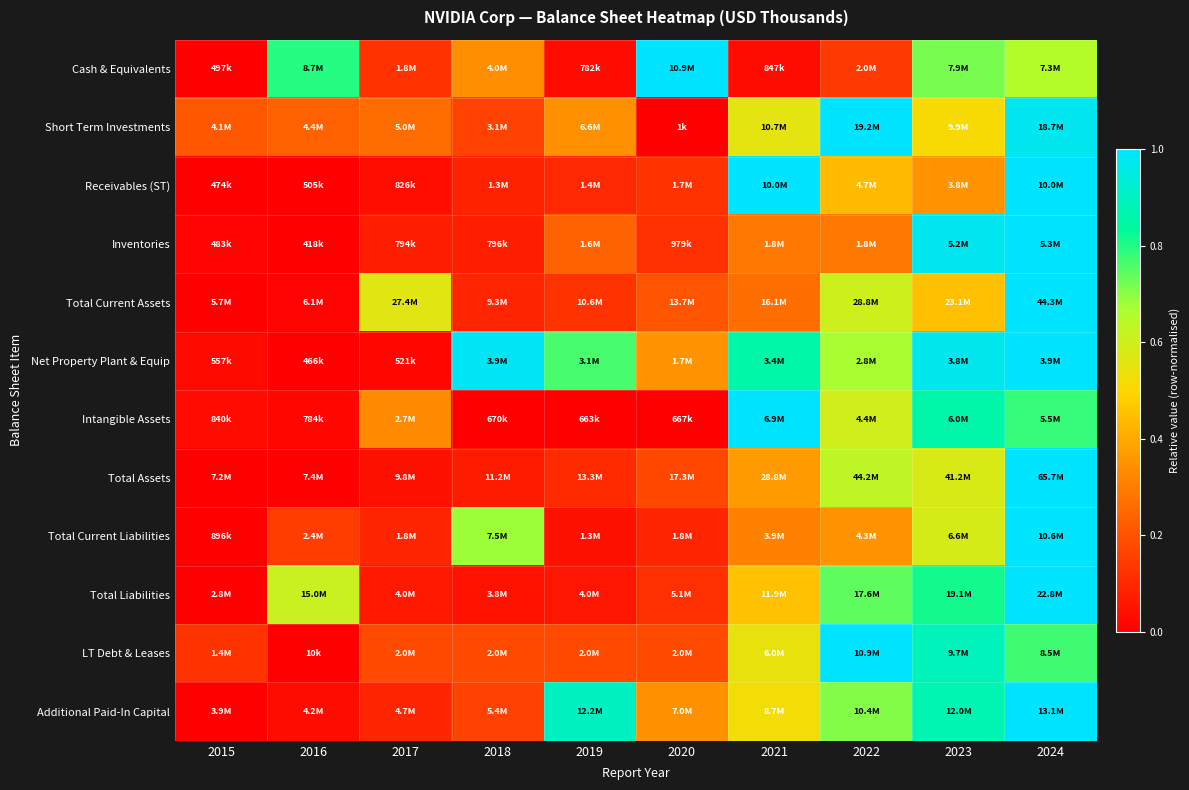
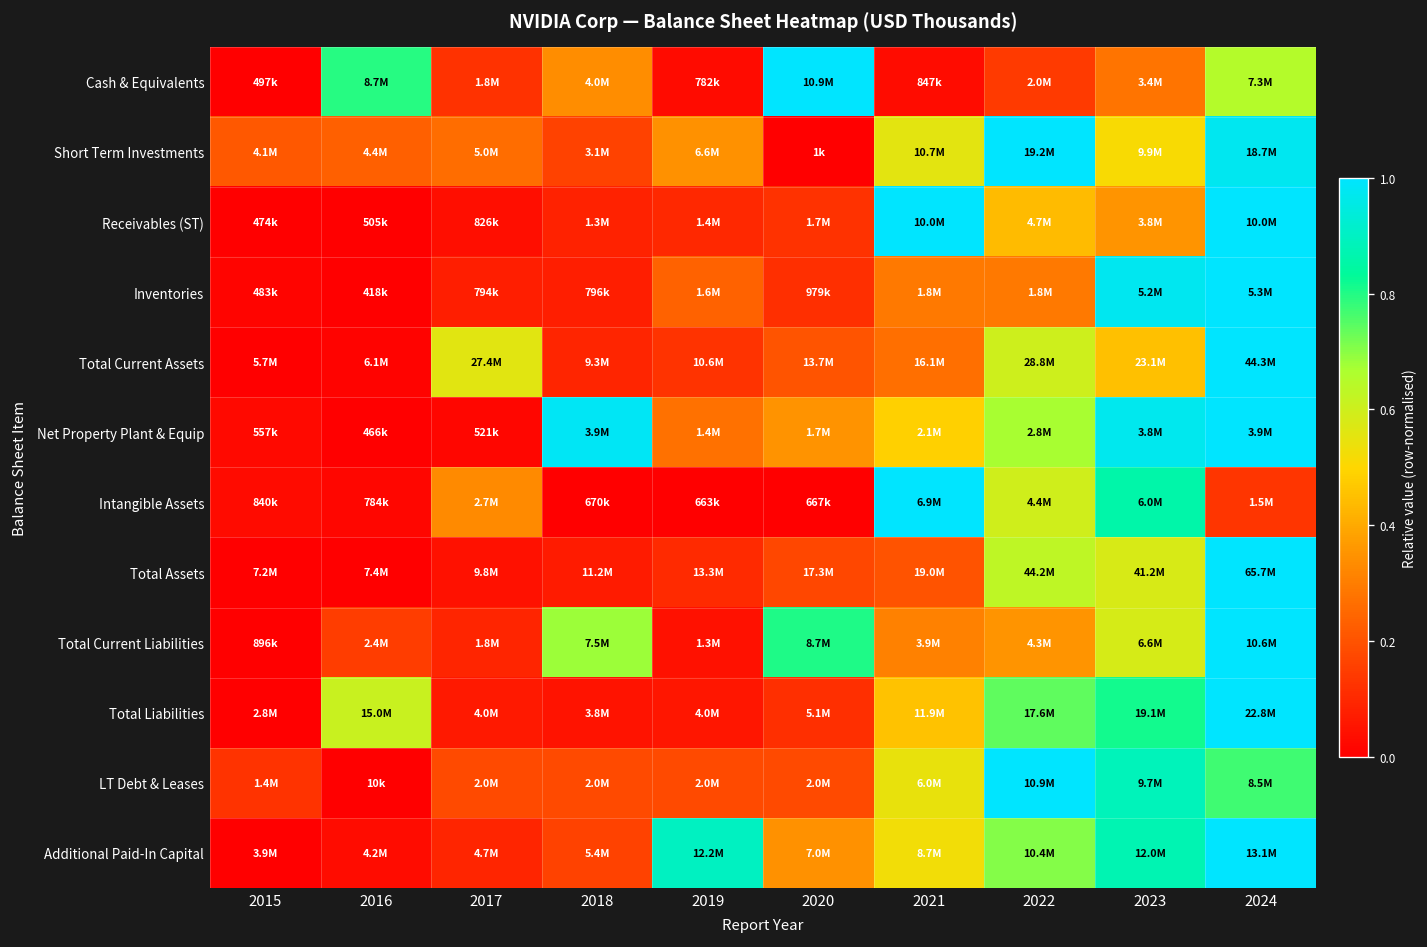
  {
    "Cash & Equivalents": {
      "2015": "497k",
      "2016": "8.7M",
      "2017": "1.8M",
      "2018": "4.0M",
      "2019": "782k",
      "2020": "10.9M",
      "2021": "847k",
      "2022": "2.0M",
-     "2023": "7.9M",
+     "2023": "3.4M",
      "2024": "7.3M"
    },
    "Short Term Investments": {
      "2015": "4.1M",
      "2016": "4.4M",
      "2017": "5.0M",
      "2018": "3.1M",
      "2019": "6.6M",
      "2020": "1k",
      "2021": "10.7M",
      "2022": "19.2M",
      "2023": "9.9M",
      "2024": "18.7M"
    },
    "Receivables (ST)": {
      "2015": "474k",
      "2016": "505k",
      "2017": "826k",
      "2018": "1.3M",
      "2019": "1.4M",
      "2020": "1.7M",
      "2021": "10.0M",
      "2022": "4.7M",
      "2023": "3.8M",
      "2024": "10.0M"
    },
    "Inventories": {
      "2015": "483k",
      "2016": "418k",
      "2017": "794k",
      "2018": "796k",
      "2019": "1.6M",
      "2020": "979k",
      "2021": "1.8M",
      "2022": "1.8M",
      "2023": "5.2M",
      "2024": "5.3M"
    },
    "Total Current Assets": {
      "2015": "5.7M",
      "2016": "6.1M",
      "2017": "27.4M",
      "2018": "9.3M",
      "2019": "10.6M",
      "2020": "13.7M",
      "2021": "16.1M",
      "2022": "28.8M",
      "2023": "23.1M",
      "2024": "44.3M"
    },
    "Net Property Plant & Equip": {
      "2015": "557k",
      "2016": "466k",
      "2017": "521k",
      "2018": "3.9M",
-     "2019": "3.1M",
+     "2019": "1.4M",
      "2020": "1.7M",
-     "2021": "3.4M",
+     "2021": "2.1M",
      "2022": "2.8M",
      "2023": "3.8M",
      "2024": "3.9M"
    },
    "Intangible Assets": {
      "2015": "840k",
      "2016": "784k",
      "2017": "2.7M",
      "2018": "670k",
      "2019": "663k",
      "2020": "667k",
      "2021": "6.9M",
      "2022": "4.4M",
      "2023": "6.0M",
-     "2024": "5.5M"
+     "2024": "1.5M"
    },
    "Total Assets": {
      "2015": "7.2M",
      "2016": "7.4M",
      "2017": "9.8M",
      "2018": "11.2M",
      "2019": "13.3M",
      "2020": "17.3M",
-     "2021": "28.8M",
+     "2021": "19.0M",
      "2022": "44.2M",
      "2023": "41.2M",
      "2024": "65.7M"
    },
    "Total Current Liabilities": {
      "2015": "896k",
      "2016": "2.4M",
      "2017": "1.8M",
      "2018": "7.5M",
      "2019": "1.3M",
-     "2020": "1.8M",
+     "2020": "8.7M",
      "2021": "3.9M",
      "2022": "4.3M",
      "2023": "6.6M",
      "2024": "10.6M"
    },
    "Total Liabilities": {
      "2015": "2.8M",
      "2016": "15.0M",
      "2017": "4.0M",
      "2018": "3.8M",
      "2019": "4.0M",
      "2020": "5.1M",
      "2021": "11.9M",
      "2022": "17.6M",
      "2023": "19.1M",
      "2024": "22.8M"
    },
    "LT Debt & Leases": {
      "2015": "1.4M",
      "2016": "10k",
      "2017": "2.0M",
      "2018": "2.0M",
      "2019": "2.0M",
      "2020": "2.0M",
      "2021": "6.0M",
      "2022": "10.9M",
      "2023": "9.7M",
      "2024": "8.5M"
    },
    "Additional Paid-In Capital": {
      "2015": "3.9M",
      "2016": "4.2M",
      "2017": "4.7M",
      "2018": "5.4M",
      "2019": "12.2M",
      "2020": "7.0M",
      "2021": "8.7M",
      "2022": "10.4M",
      "2023": "12.0M",
      "2024": "13.1M"
    }
  }
